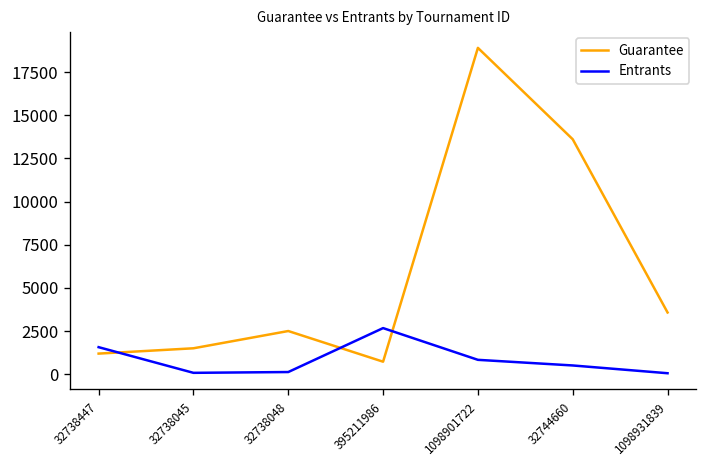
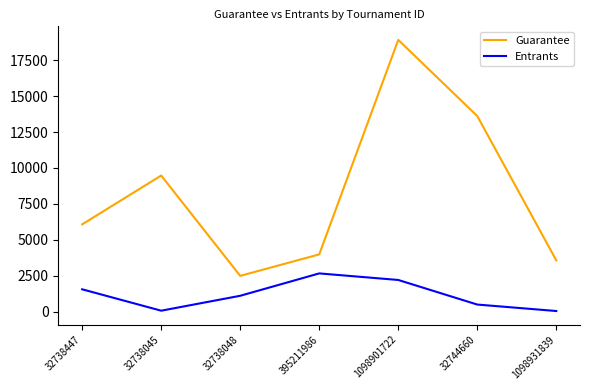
  {
    "Guarantee": {
-     "32738447": 1200,
-     "32738045": 1500,
+     "32738447": 6100,
+     "32738045": 9500,
      "32738048": 2500,
-     "395211986": 700,
+     "395211986": 4000,
      "1098901722": 18900,
      "32744660": 13600,
      "1098931839": 3600
    },
    "Entrants": {
      "32738447": 1600,
      "32738045": 100,
-     "32738048": 100,
+     "32738048": 1100,
      "395211986": 2700,
-     "1098901722": 800,
+     "1098901722": 2200,
      "32744660": 500,
      "1098931839": 100
    }
  }
